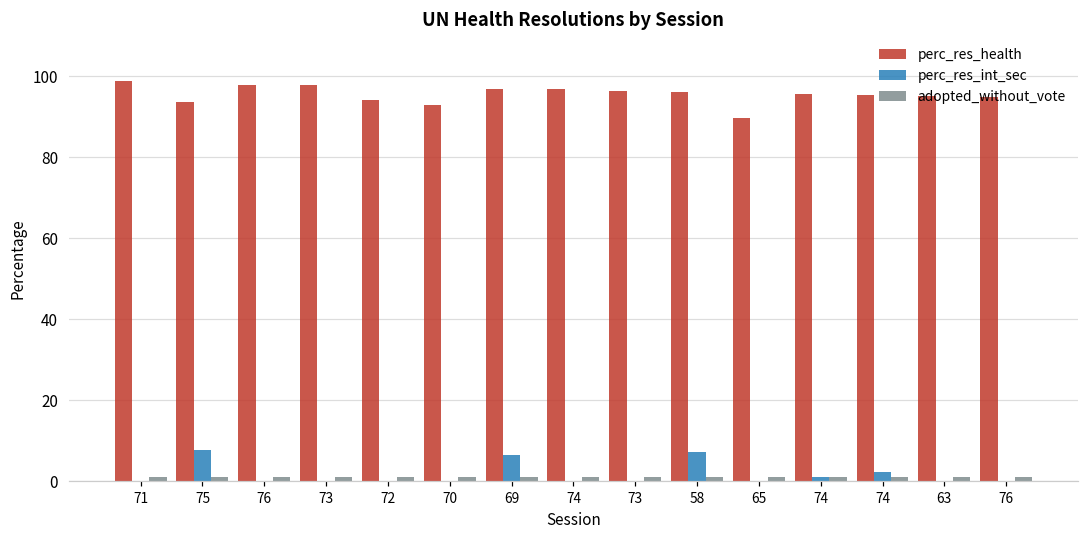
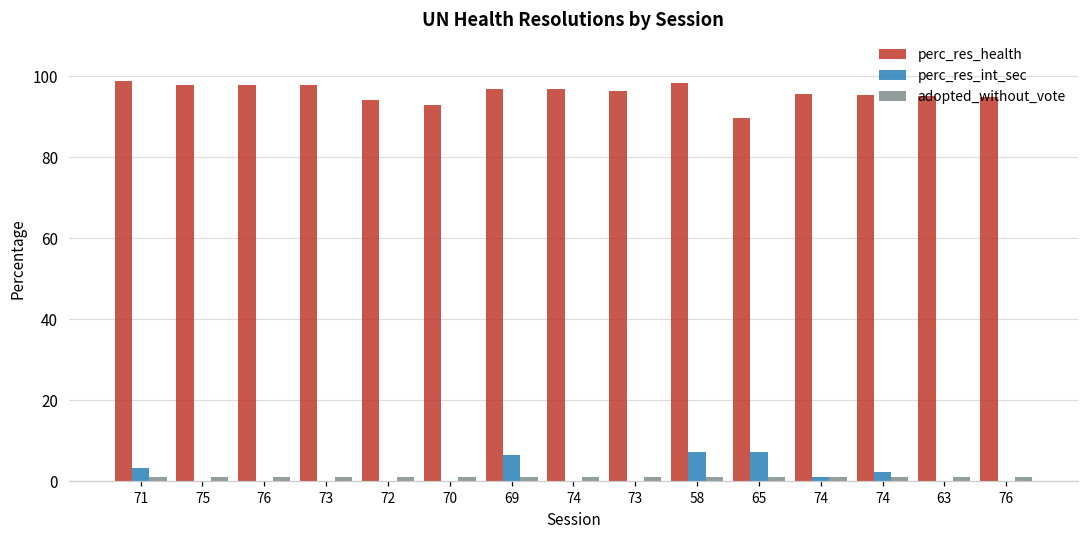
  {
    "perc_res_health": {
      "71": 99,
-     "75": 94,
+     "75": 98,
      "72": 94,
      "70": 93,
      "69": 97,
-     "58": 96,
+     "58": 98,
      "65": 90,
      "63": 95
    },
    "perc_res_int_sec": {
-     "71": 0,
-     "75": 8,
+     "71": 3,
+     "75": 0,
      "72": 0,
      "70": 0,
      "69": 7,
      "58": 7,
-     "65": 0,
+     "65": 7,
      "63": 0
    },
    "adopted_without_vote": {
      "71": 1,
      "75": 1,
      "72": 1,
      "70": 1,
      "69": 1,
      "58": 1,
      "65": 1,
      "63": 1
    }
  }
